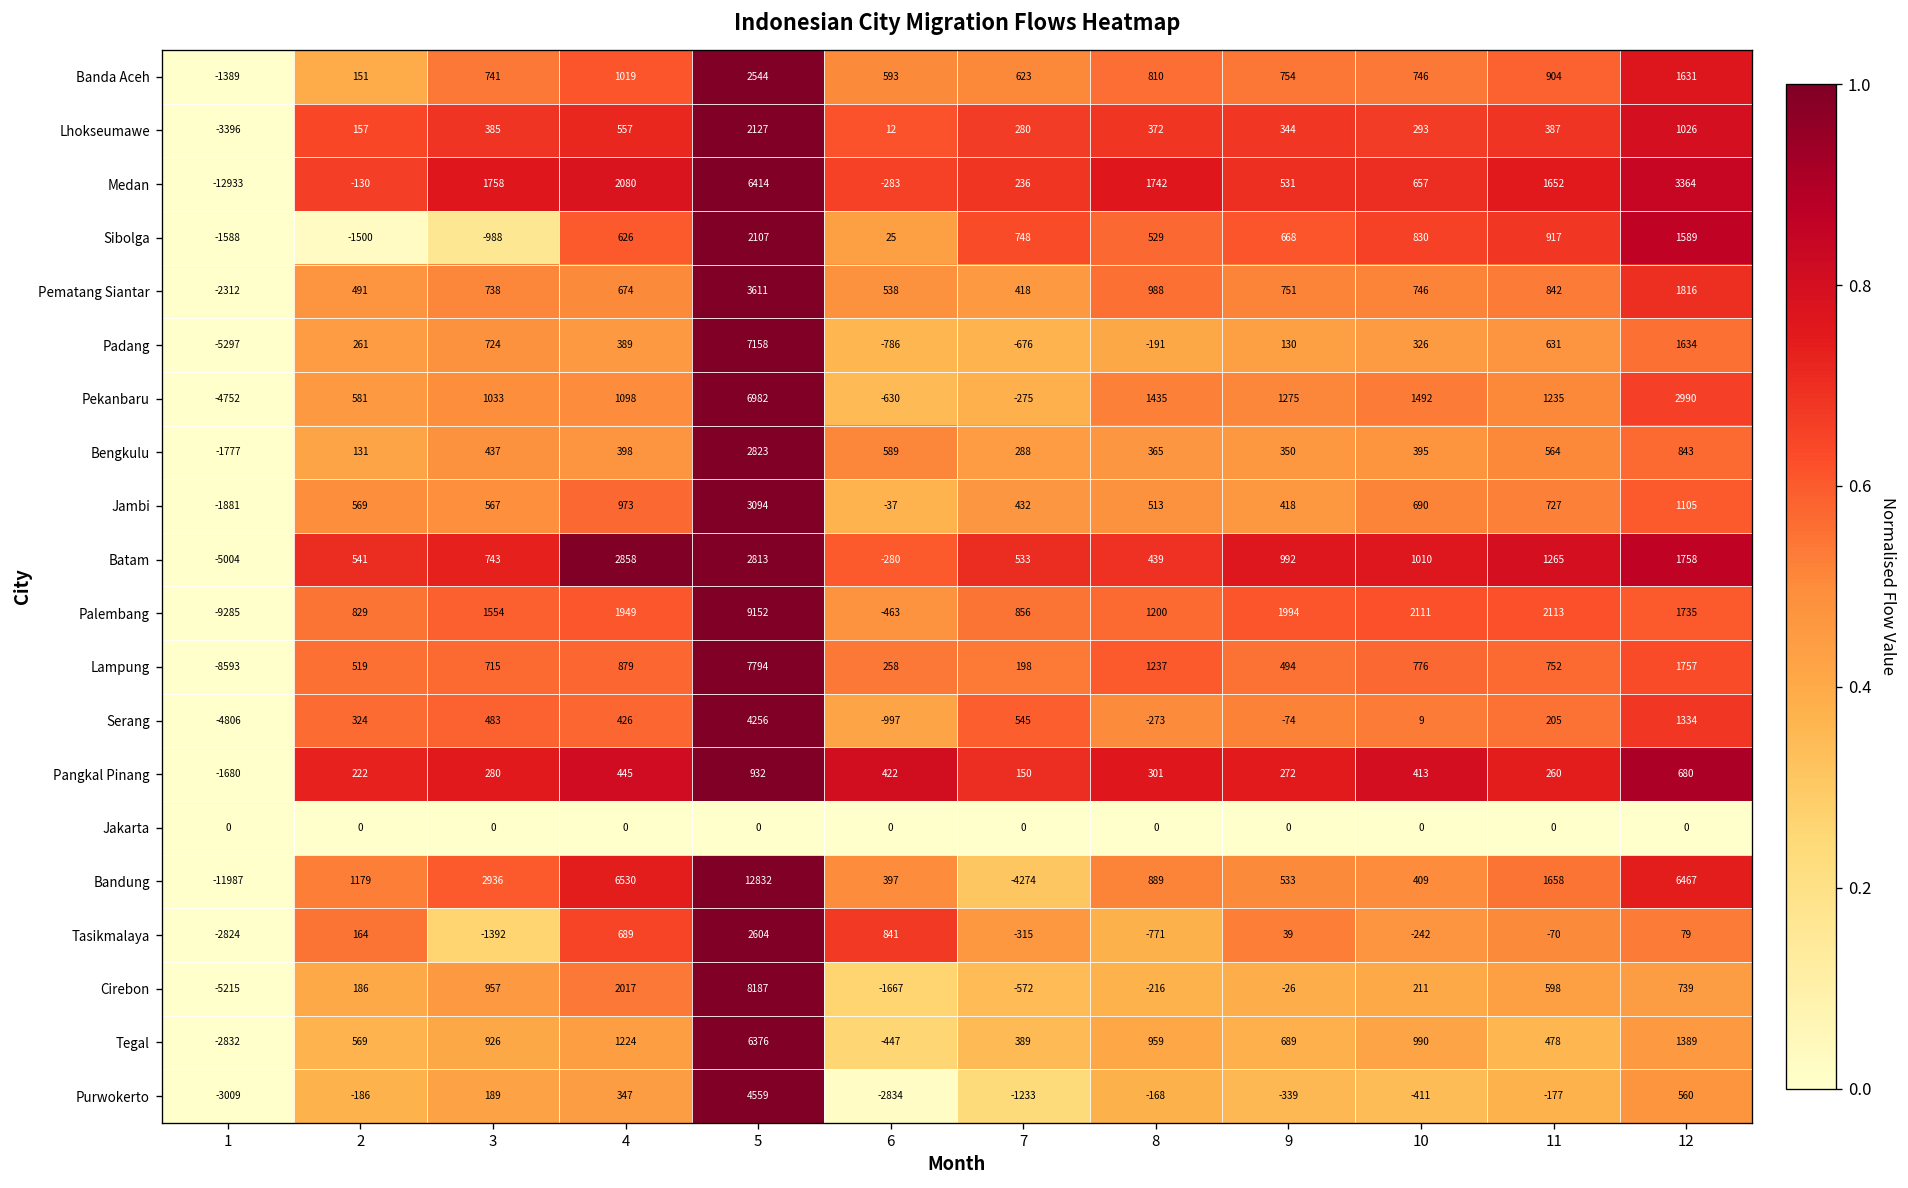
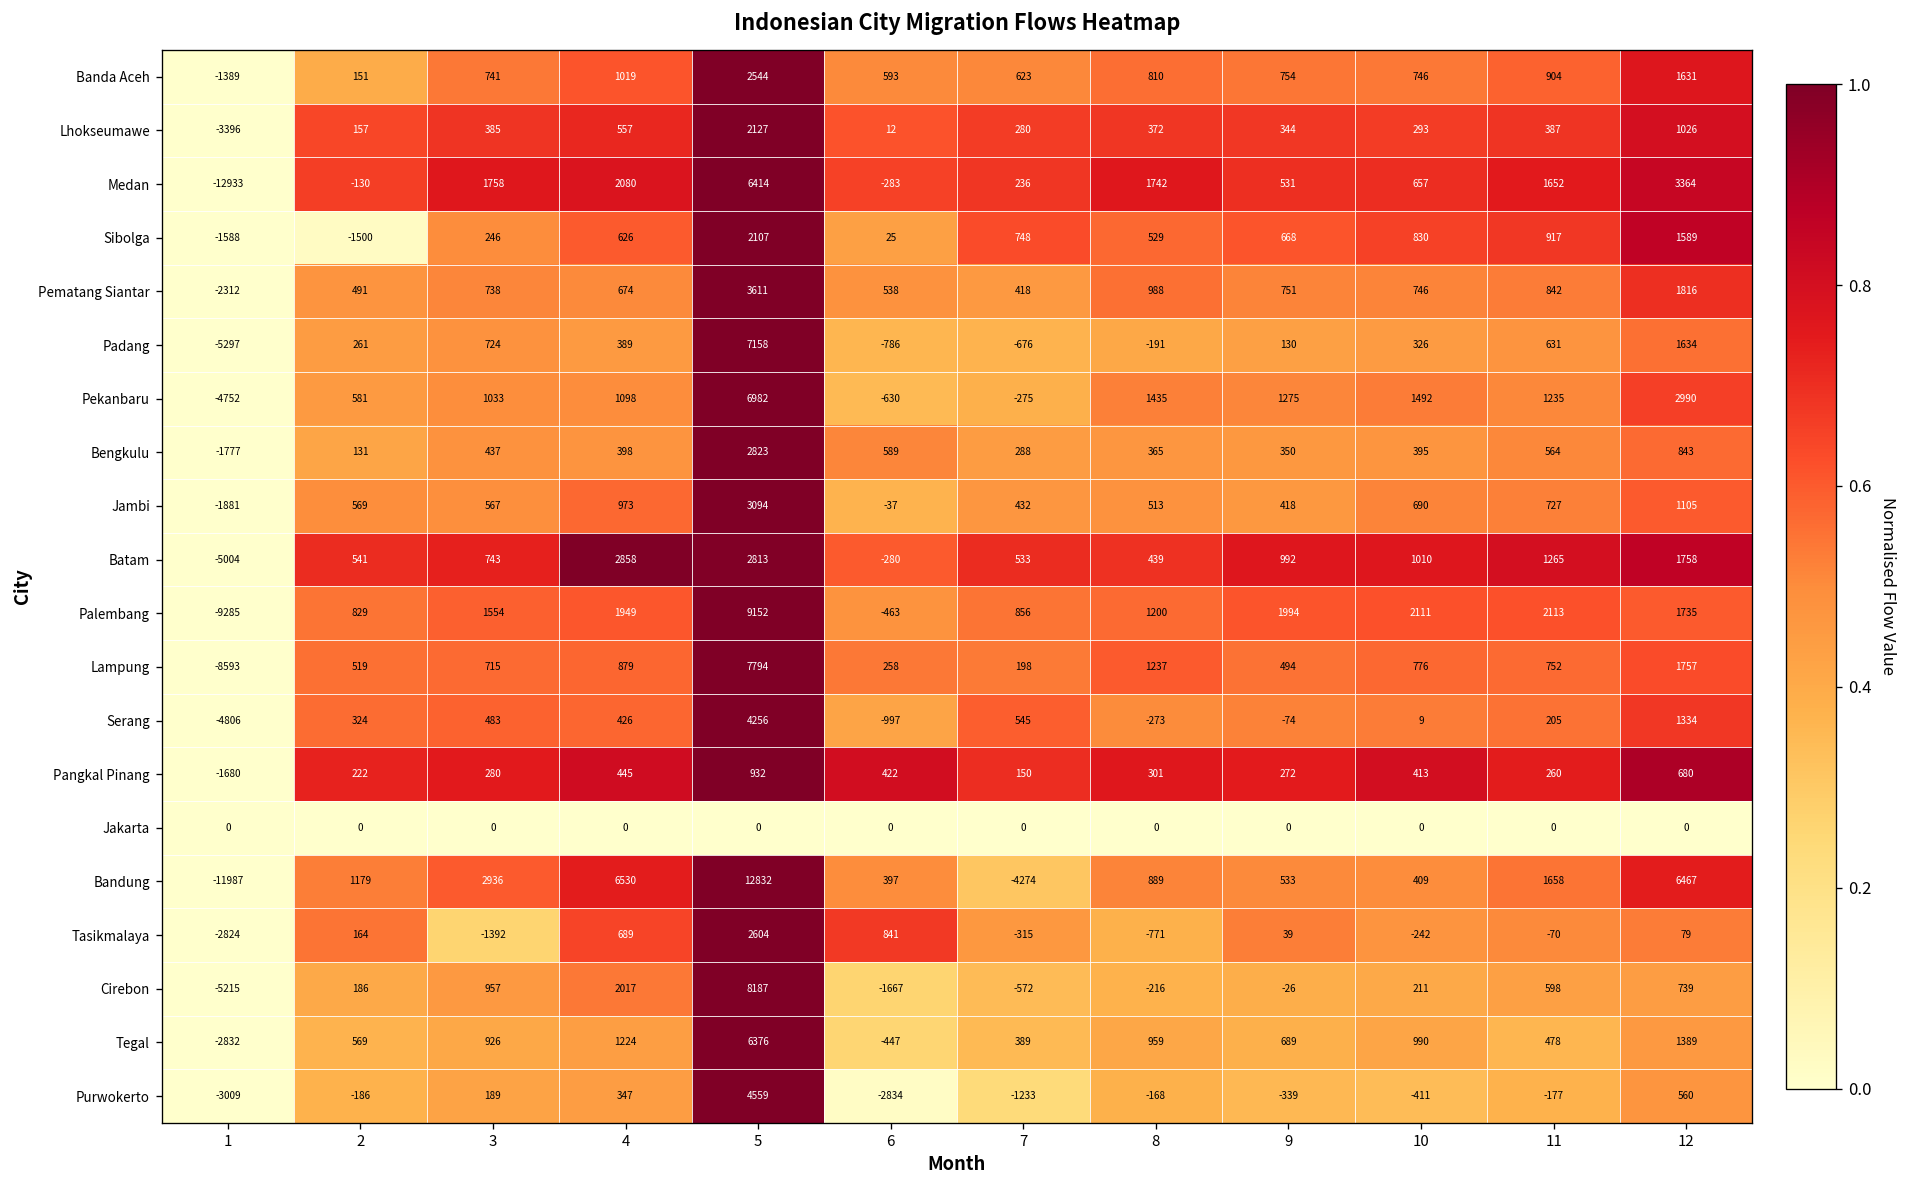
  {
    "Sibolga": {
      "1": -1588,
      "2": -1500,
-     "3": -988,
+     "3": 246,
      "4": 626,
      "5": 2107,
      "6": 25,
      "7": 748,
      "8": 529,
      "9": 668,
      "10": 830,
      "11": 917,
      "12": 1589
    }
  }
